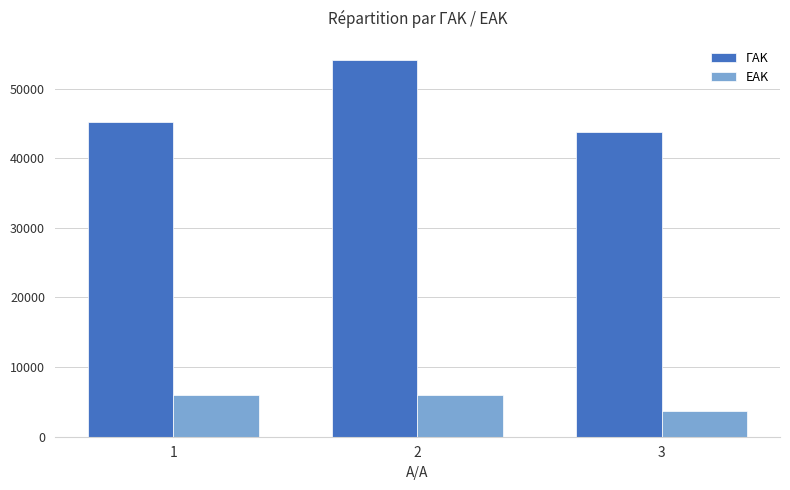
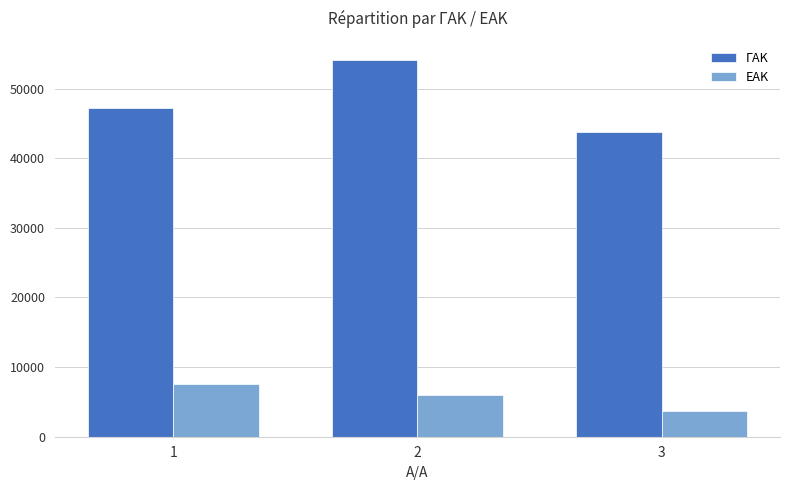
  {
    "ΓΑΚ": {
-     "1": 45000,
+     "1": 47000,
      "2": 54000,
      "3": 44000
    },
    "ΕΑΚ": {
-     "1": 6000,
+     "1": 8000,
      "2": 6000,
      "3": 4000
    }
  }
